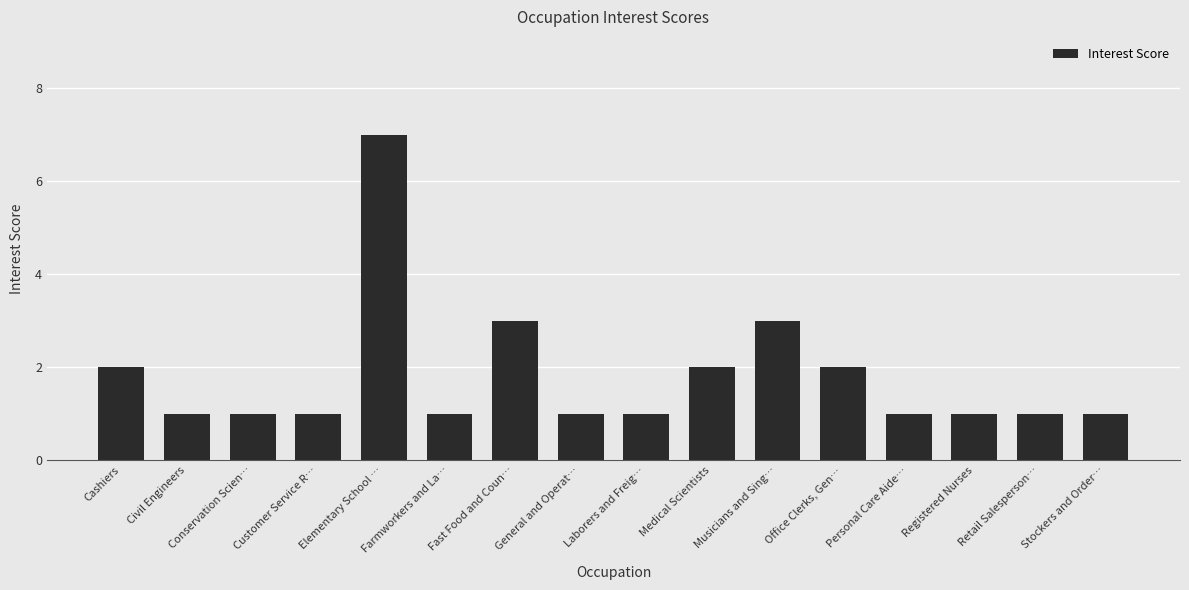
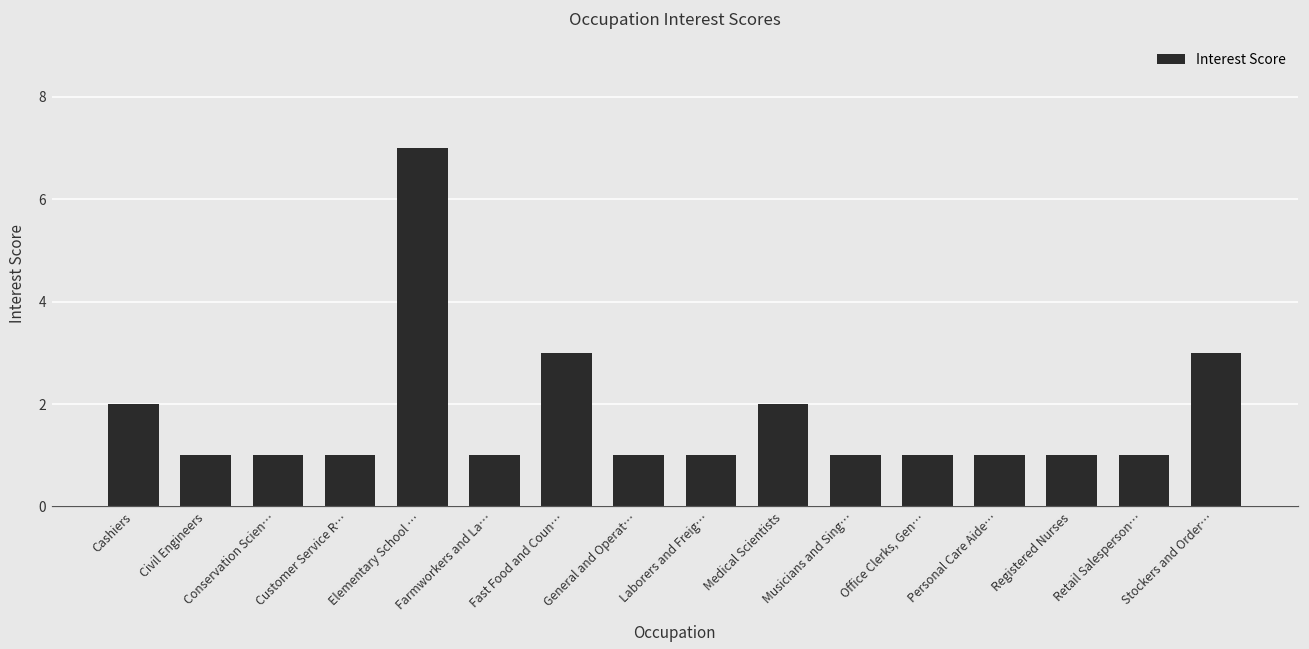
  {
    "Cashiers": 2,
    "Civil Engineers": 1,
    "Conservation Scien…": 1,
    "Customer Service R…": 1,
    "Elementary School …": 7,
    "Farmworkers and La…": 1,
    "Fast Food and Coun…": 3,
    "General and Operat…": 1,
    "Laborers and Freig…": 1,
    "Medical Scientists": 2,
-   "Musicians and Sing…": 3,
-   "Office Clerks, Gen…": 2,
+   "Musicians and Sing…": 1,
+   "Office Clerks, Gen…": 1,
    "Personal Care Aide…": 1,
    "Registered Nurses": 1,
    "Retail Salesperson…": 1,
-   "Stockers and Order…": 1
+   "Stockers and Order…": 3
  }
